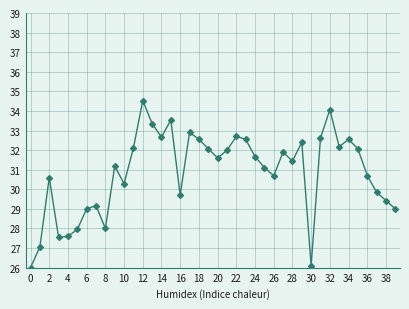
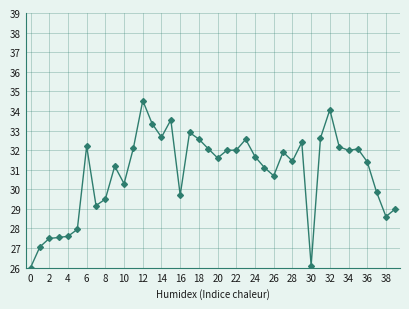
  {
    "0": 26.0,
-   "2": 30.6,
+   "2": 27.5,
    "4": 27.6,
-   "6": 29.0,
-   "8": 28.0,
+   "6": 32.2,
+   "8": 29.5,
    "10": 30.3,
    "12": 34.5,
    "14": 32.7,
    "16": 29.7,
    "18": 32.6,
    "20": 31.6,
-   "22": 32.7,
+   "22": 32.0,
    "24": 31.7,
    "26": 30.7,
    "28": 31.4,
    "30": 26.1,
    "32": 34.1,
-   "34": 32.6,
-   "36": 30.7,
-   "38": 29.4
+   "34": 32.0,
+   "36": 31.4,
+   "38": 28.6
  }
